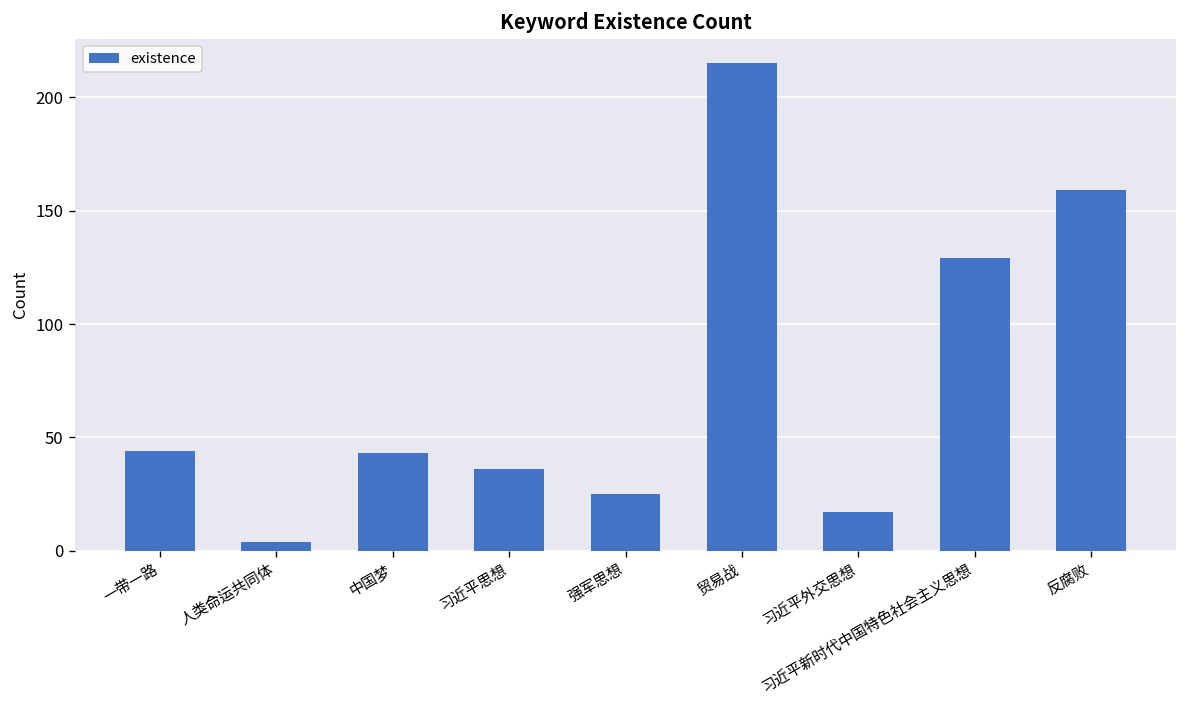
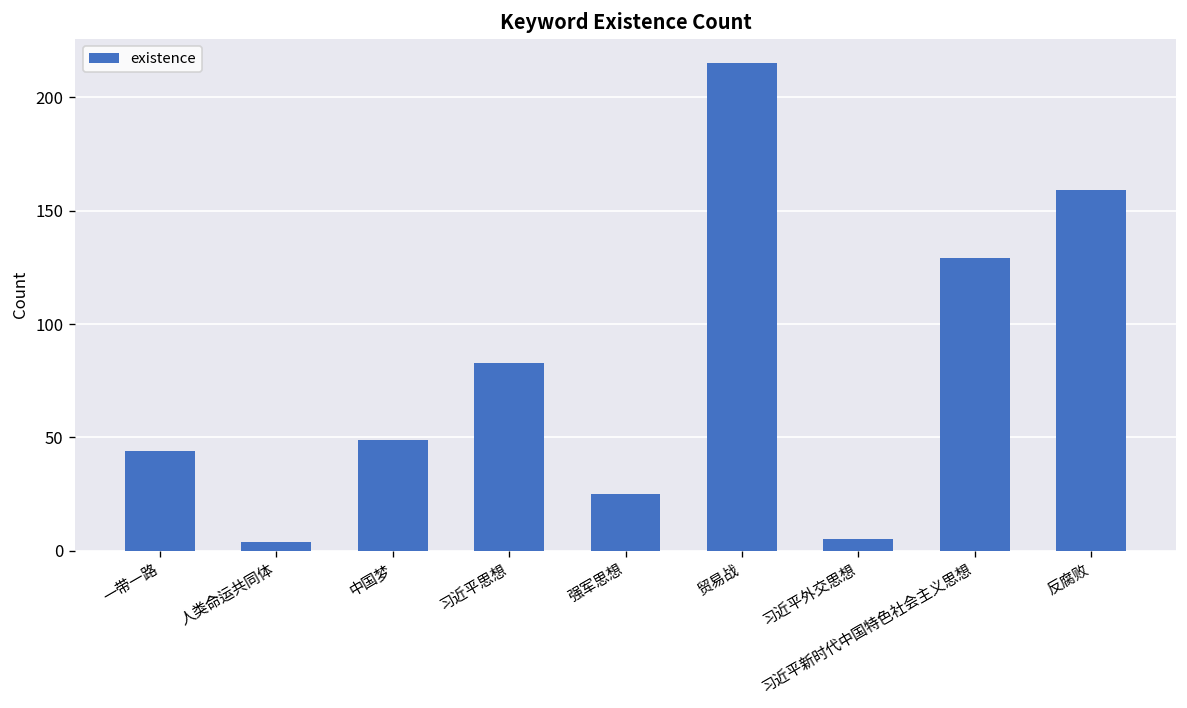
  {
    "一带一路": 44,
    "人类命运共同体": 4,
-   "中国梦": 43,
-   "习近平思想": 36,
+   "中国梦": 49,
+   "习近平思想": 83,
    "强军思想": 25,
    "贸易战": 215,
-   "习近平外交思想": 17,
+   "习近平外交思想": 5,
    "习近平新时代中国特色社会主义思想": 129,
    "反腐败": 159
  }
